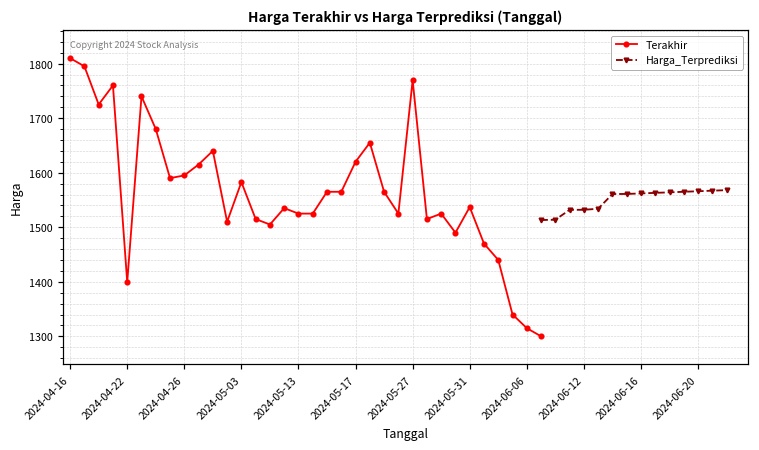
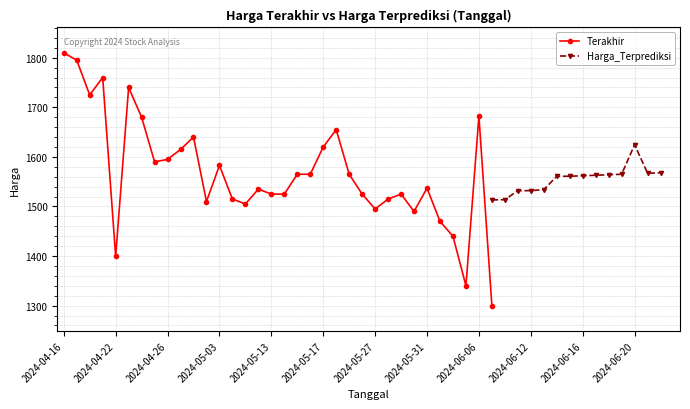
  {
    "Terakhir": {
      "2024-04-22": 1400,
      "2024-04-26": 1600,
      "2024-05-03": 1580,
      "2024-05-13": 1530,
      "2024-05-17": 1620,
-     "2024-05-27": 1770,
+     "2024-05-27": 1500,
      "2024-05-31": 1540,
-     "2024-06-06": 1320
+     "2024-06-06": 1680
    },
    "Harga_Terprediksi": {
      "2024-06-12": 1530,
      "2024-06-16": 1560,
-     "2024-06-20": 1570
+     "2024-06-20": 1620
    }
  }
